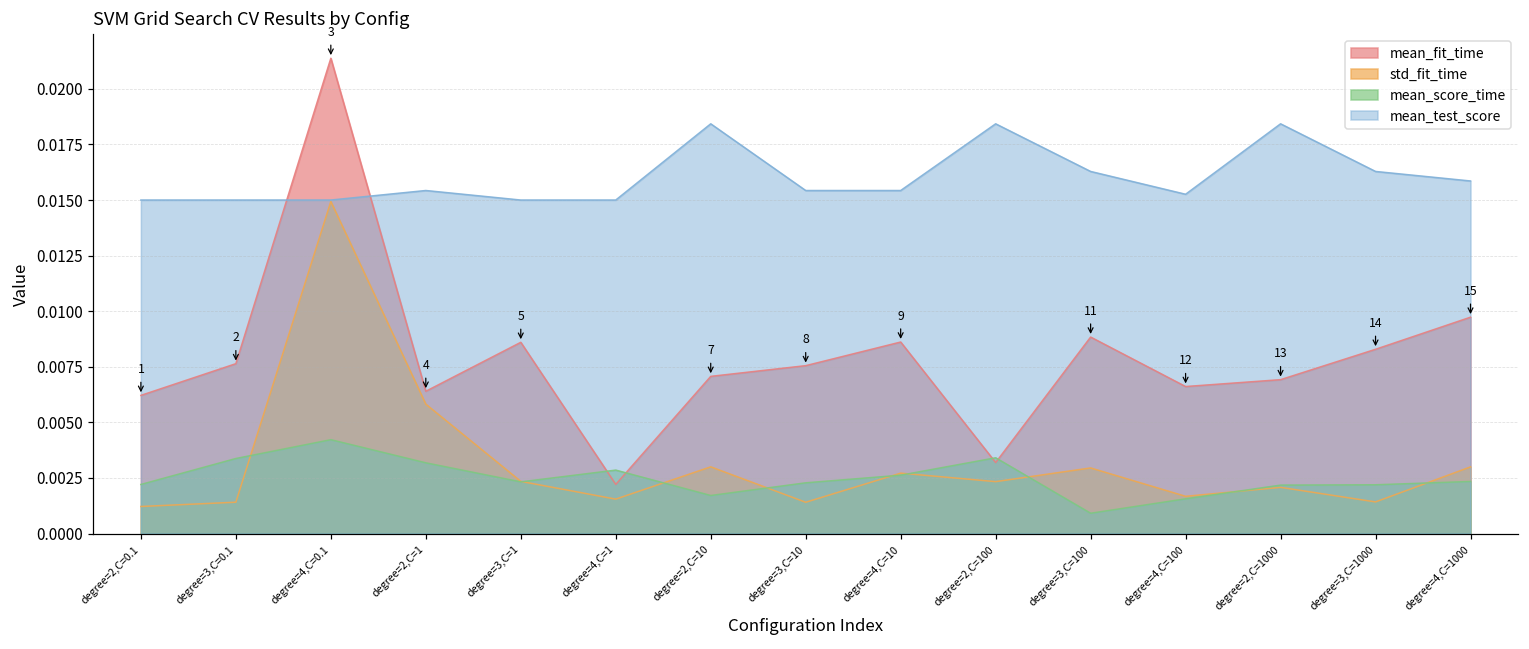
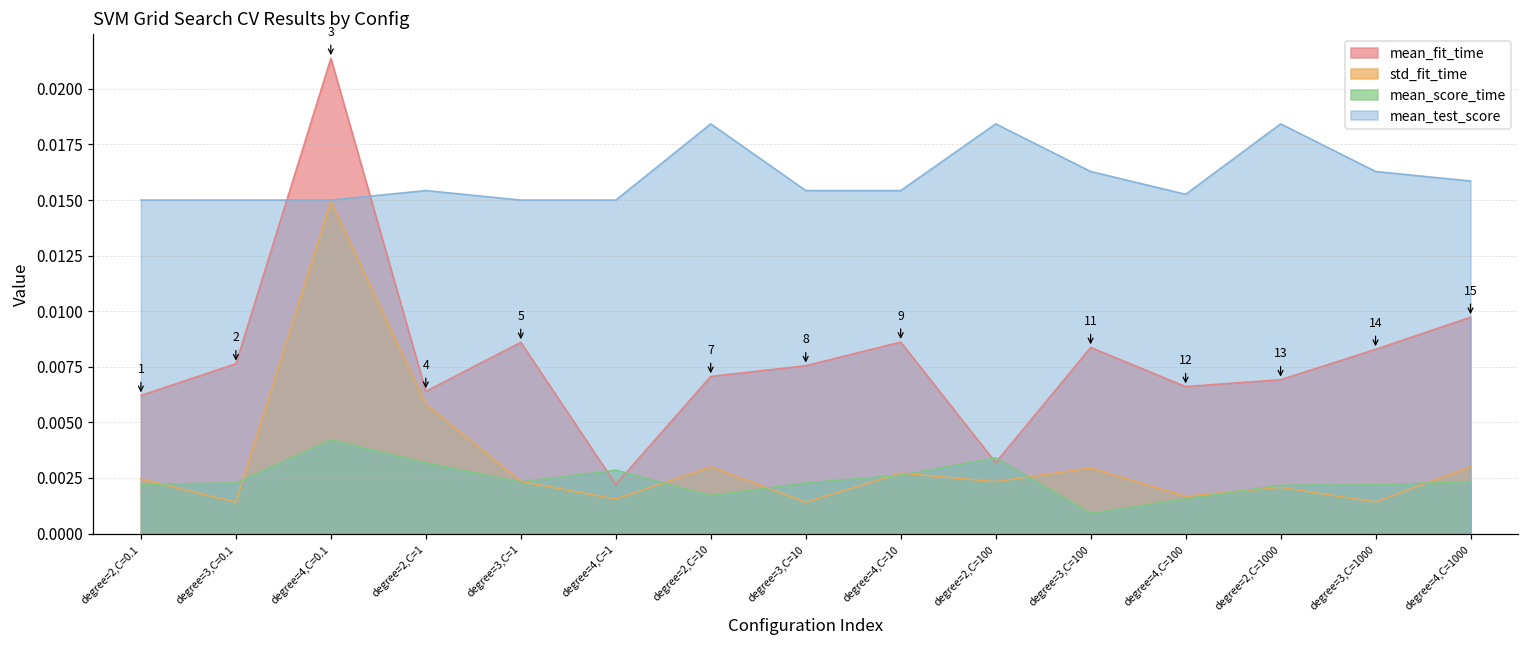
  {
    "mean_fit_time": {
      "degree=4,C=1": 0.0022,
      "degree=2,C=100": 0.0032,
-     "degree=3,C=100": 0.0088
+     "degree=3,C=100": 0.0084
    },
    "std_fit_time": {
-     "degree=2,C=0.1": 0.0012,
+     "degree=2,C=0.1": 0.0025,
      "degree=3,C=0.1": 0.0014,
      "degree=2,C=1": 0.0058,
      "degree=4,C=1": 0.0015,
      "degree=2,C=10": 0.0030,
      "degree=3,C=10": 0.0014,
      "degree=2,C=100": 0.0023,
      "degree=3,C=100": 0.0030,
      "degree=3,C=1000": 0.0014,
      "degree=4,C=1000": 0.0030
    },
    "mean_score_time": {
      "degree=2,C=0.1": 0.0022,
-     "degree=3,C=0.1": 0.0034,
+     "degree=3,C=0.1": 0.0023,
      "degree=4,C=0.1": 0.0042,
      "degree=2,C=1": 0.0032,
      "degree=4,C=1": 0.0029,
      "degree=2,C=10": 0.0017,
      "degree=3,C=10": 0.0023,
      "degree=2,C=100": 0.0034,
      "degree=3,C=100": 0.0009,
      "degree=3,C=1000": 0.0022,
      "degree=4,C=1000": 0.0023
    },
    "mean_test_score": {
      "degree=2,C=0.1": 0.0150,
      "degree=3,C=0.1": 0.0150,
      "degree=2,C=1": 0.0154,
      "degree=3,C=1": 0.0150,
      "degree=4,C=1": 0.0150,
      "degree=2,C=10": 0.0184,
      "degree=3,C=10": 0.0154,
      "degree=4,C=10": 0.0154,
      "degree=2,C=100": 0.0184,
      "degree=3,C=100": 0.0163,
      "degree=4,C=100": 0.0153,
      "degree=2,C=1000": 0.0184,
      "degree=3,C=1000": 0.0163,
      "degree=4,C=1000": 0.0159
    }
  }
